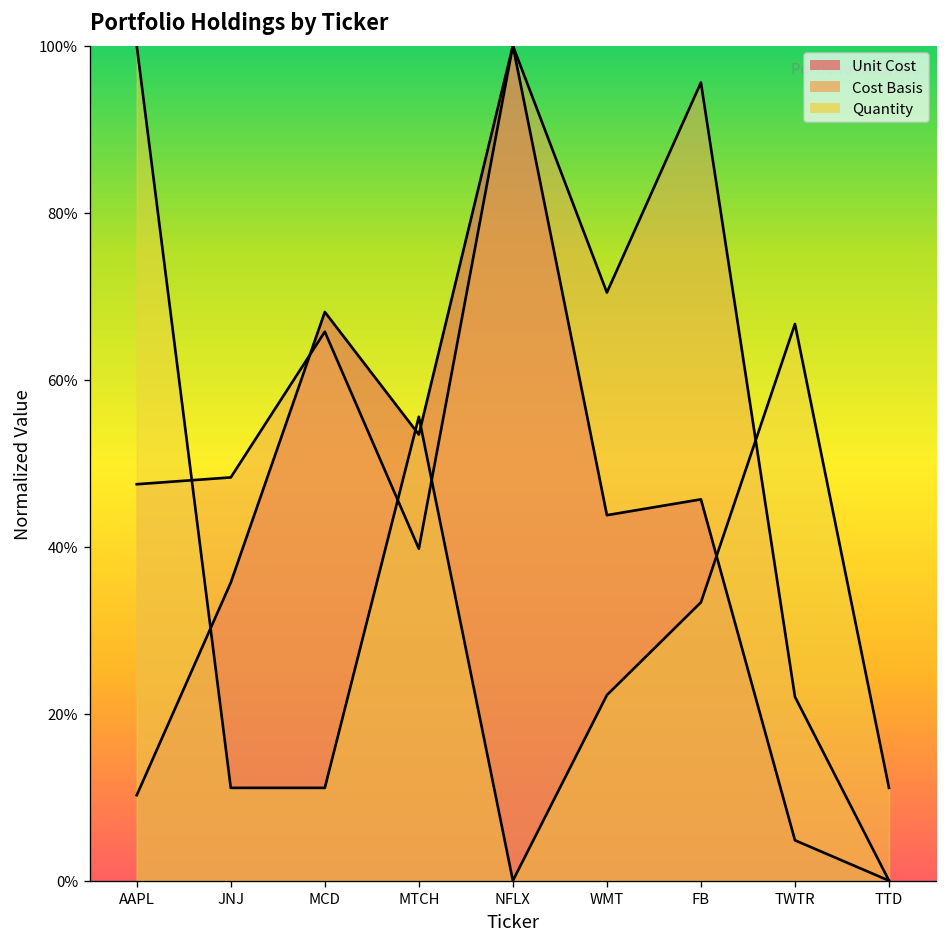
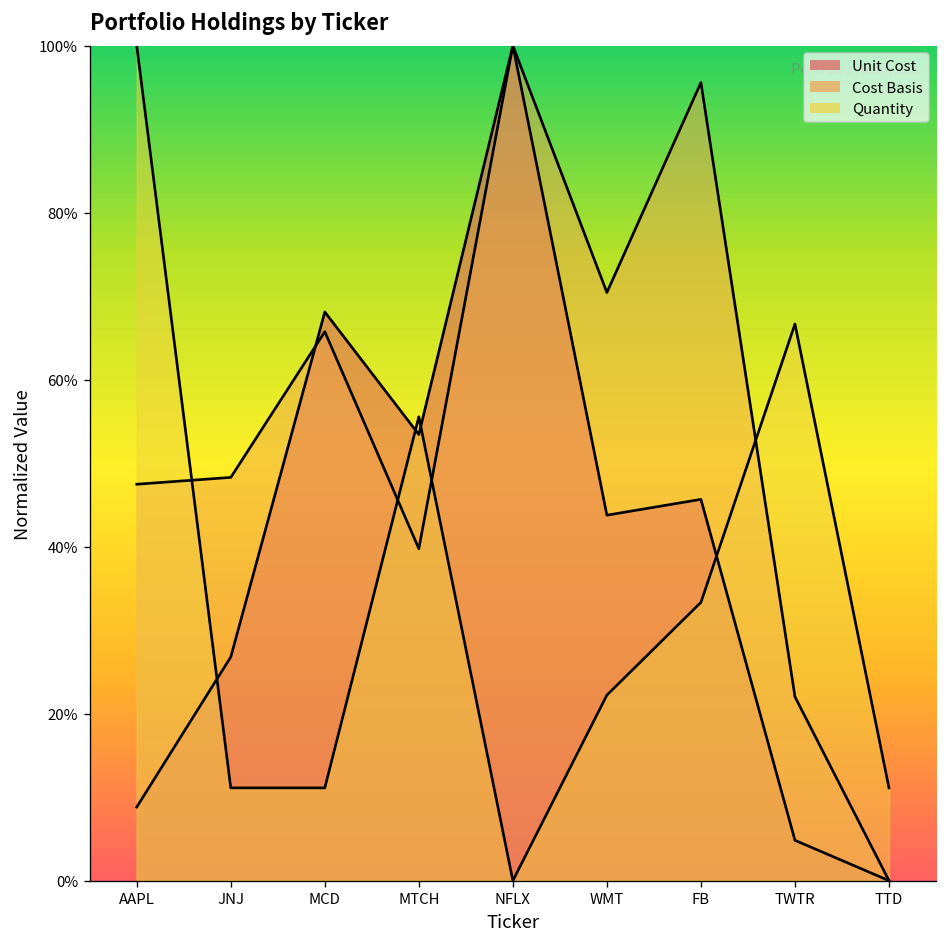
  {
    "Unit Cost": {
-     "AAPL": "10%",
-     "JNJ": "36%",
+     "AAPL": "9%",
+     "JNJ": "27%",
      "MCD": "68%",
      "MTCH": "53%",
      "WMT": "44%",
      "FB": "46%",
      "TWTR": "5%"
    }
  }
